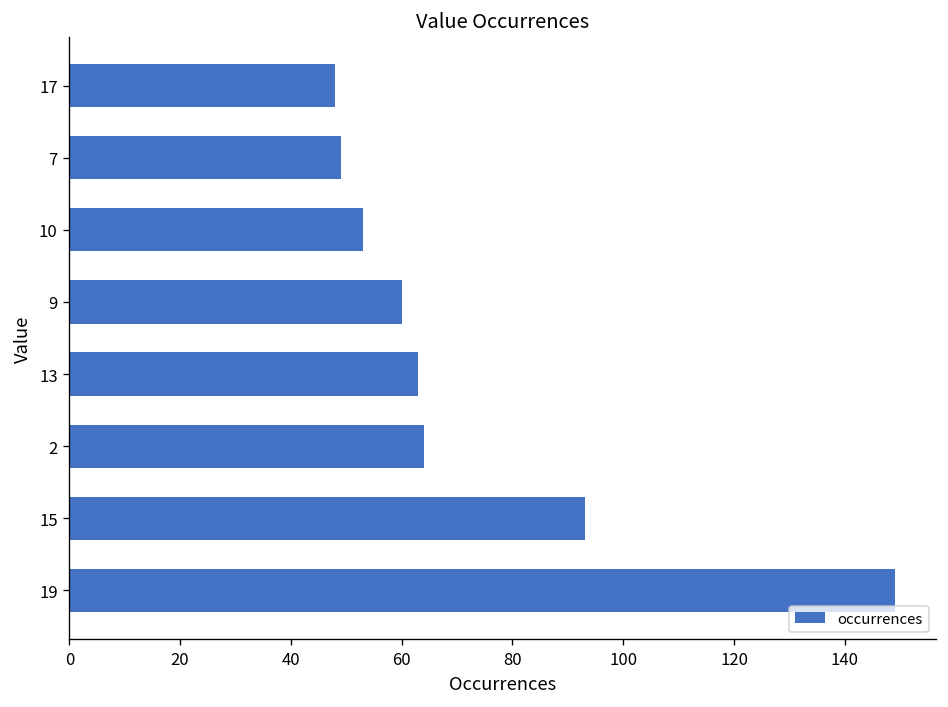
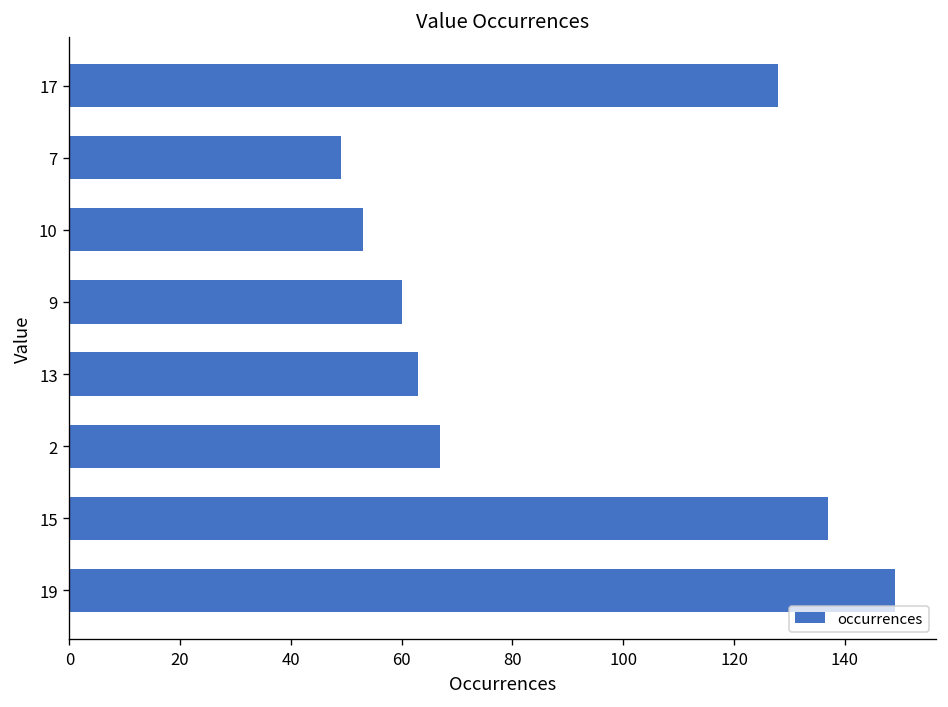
  {
-   "17": 48,
+   "17": 128,
    "7": 49,
    "10": 53,
    "9": 60,
    "13": 63,
-   "2": 64,
-   "15": 93,
+   "2": 67,
+   "15": 137,
    "19": 149
  }
